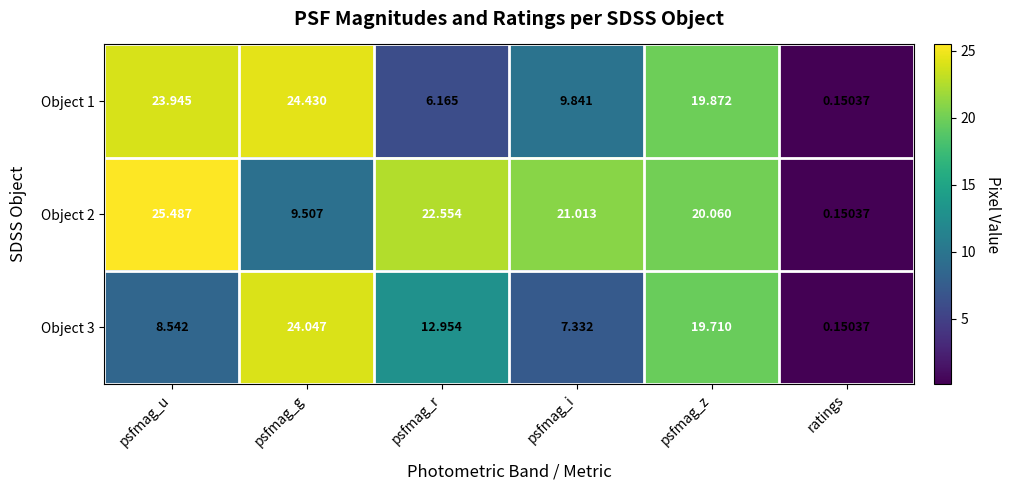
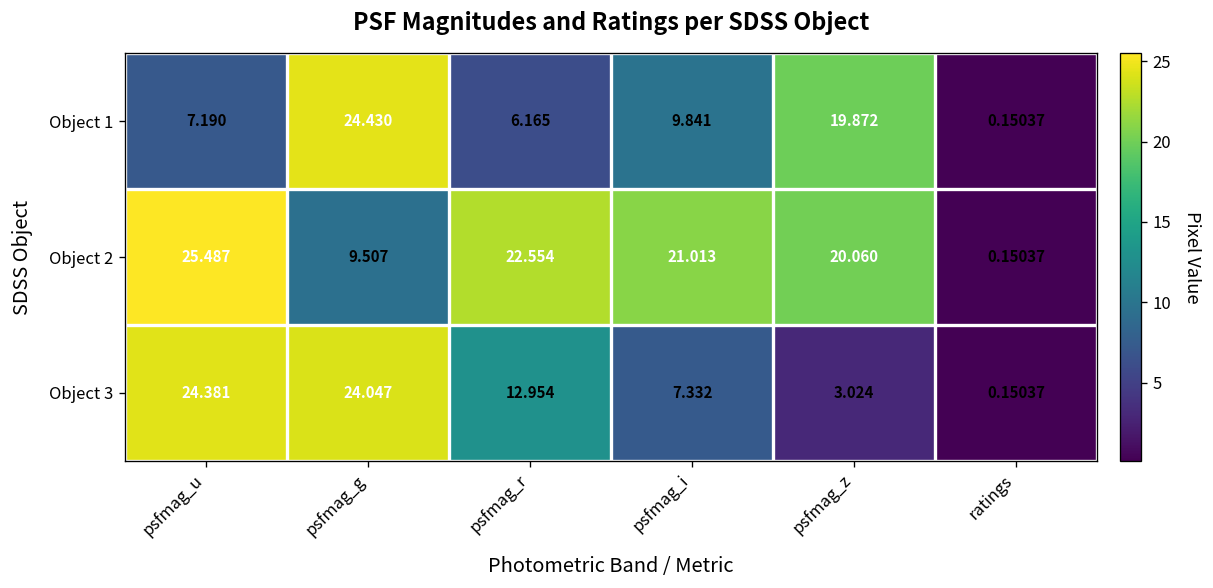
  {
    "Object 1": {
-     "psfmag_u": 23.945,
+     "psfmag_u": 7.190,
      "psfmag_g": 24.430,
      "psfmag_r": 6.165,
      "psfmag_i": 9.841,
      "psfmag_z": 19.872,
      "ratings": 0.15037
    },
    "Object 2": {
      "psfmag_u": 25.487,
      "psfmag_g": 9.507,
      "psfmag_r": 22.554,
      "psfmag_i": 21.013,
      "psfmag_z": 20.060,
      "ratings": 0.15037
    },
    "Object 3": {
-     "psfmag_u": 8.542,
+     "psfmag_u": 24.381,
      "psfmag_g": 24.047,
      "psfmag_r": 12.954,
      "psfmag_i": 7.332,
-     "psfmag_z": 19.710,
+     "psfmag_z": 3.024,
      "ratings": 0.15037
    }
  }
